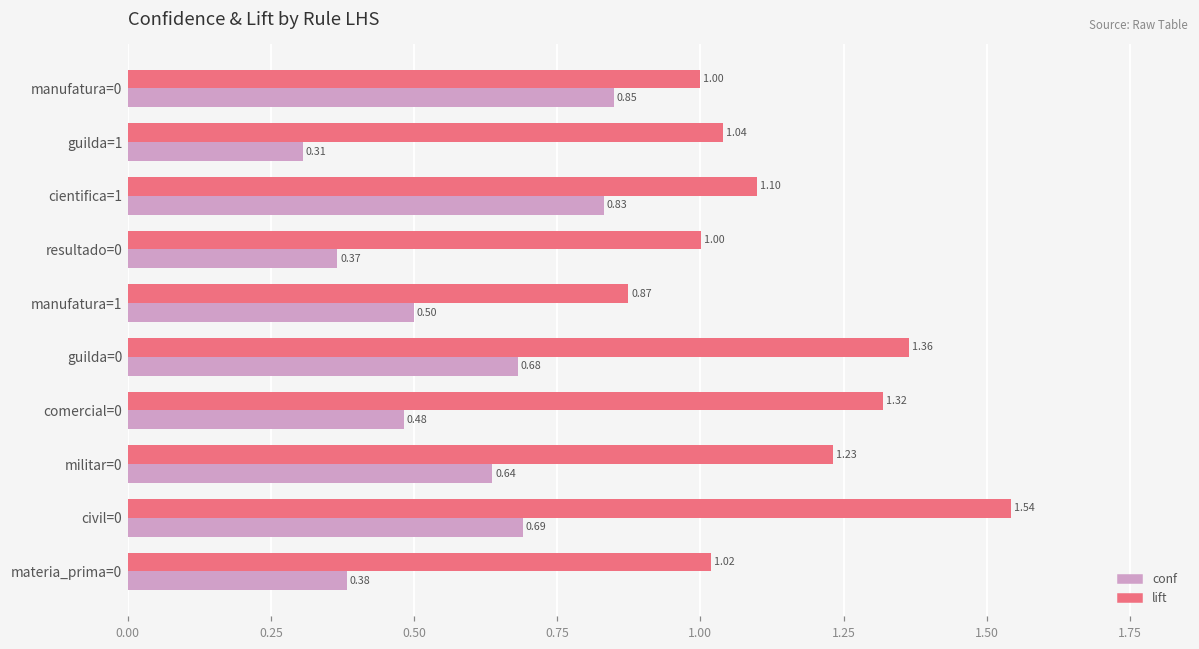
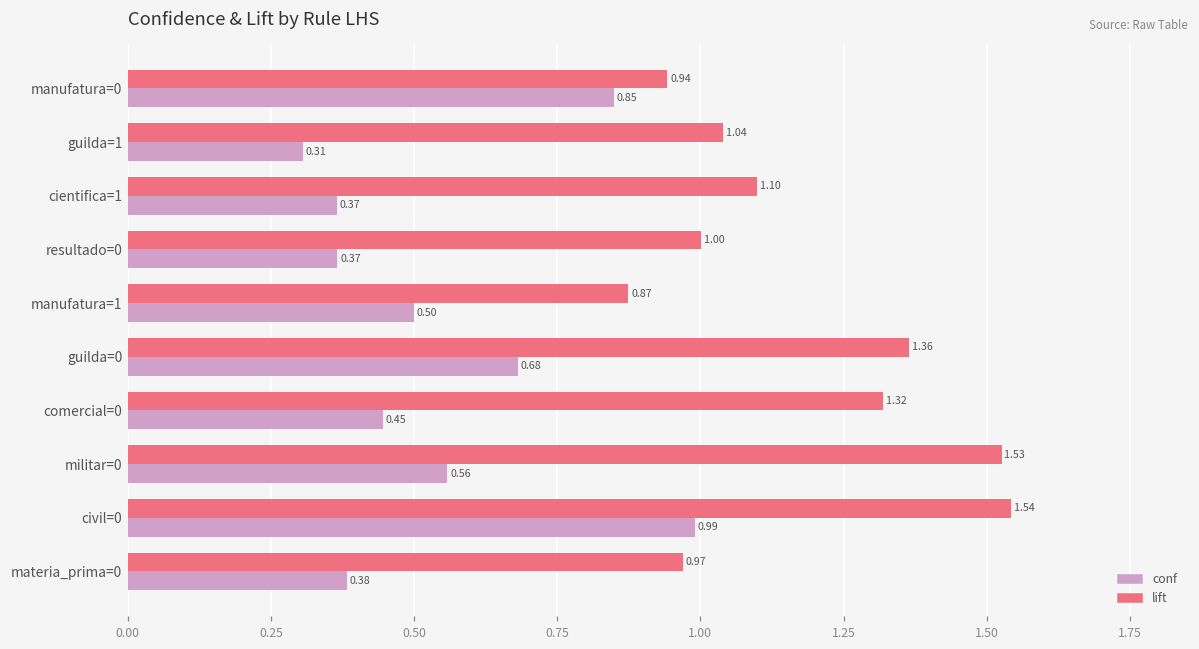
  {
    "conf": {
      "manufatura=0": 0.85,
      "guilda=1": 0.31,
-     "cientifica=1": 0.83,
+     "cientifica=1": 0.37,
      "resultado=0": 0.37,
      "manufatura=1": 0.50,
      "guilda=0": 0.68,
-     "comercial=0": 0.48,
-     "militar=0": 0.64,
-     "civil=0": 0.69,
+     "comercial=0": 0.45,
+     "militar=0": 0.56,
+     "civil=0": 0.99,
      "materia_prima=0": 0.38
    },
    "lift": {
-     "manufatura=0": 1.00,
+     "manufatura=0": 0.94,
      "guilda=1": 1.04,
      "cientifica=1": 1.10,
      "resultado=0": 1.00,
      "manufatura=1": 0.87,
      "guilda=0": 1.36,
      "comercial=0": 1.32,
-     "militar=0": 1.23,
+     "militar=0": 1.53,
      "civil=0": 1.54,
-     "materia_prima=0": 1.02
+     "materia_prima=0": 0.97
    }
  }
